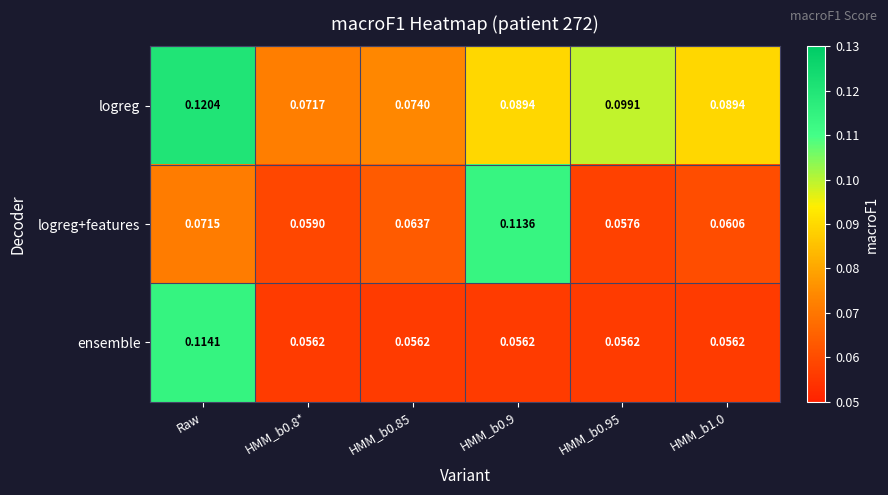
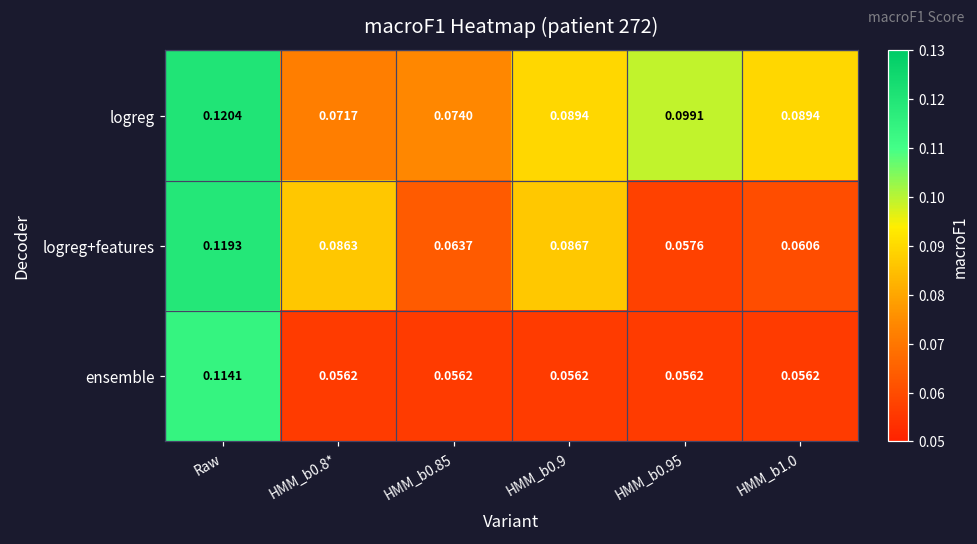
  {
    "logreg": {
      "Raw": 0.1204,
      "HMM_b0.8*": 0.0717,
      "HMM_b0.85": 0.0740,
      "HMM_b0.9": 0.0894,
      "HMM_b0.95": 0.0991,
      "HMM_b1.0": 0.0894
    },
    "logreg+features": {
-     "Raw": 0.0715,
-     "HMM_b0.8*": 0.0590,
+     "Raw": 0.1193,
+     "HMM_b0.8*": 0.0863,
      "HMM_b0.85": 0.0637,
-     "HMM_b0.9": 0.1136,
+     "HMM_b0.9": 0.0867,
      "HMM_b0.95": 0.0576,
      "HMM_b1.0": 0.0606
    },
    "ensemble": {
      "Raw": 0.1141,
      "HMM_b0.8*": 0.0562,
      "HMM_b0.85": 0.0562,
      "HMM_b0.9": 0.0562,
      "HMM_b0.95": 0.0562,
      "HMM_b1.0": 0.0562
    }
  }
